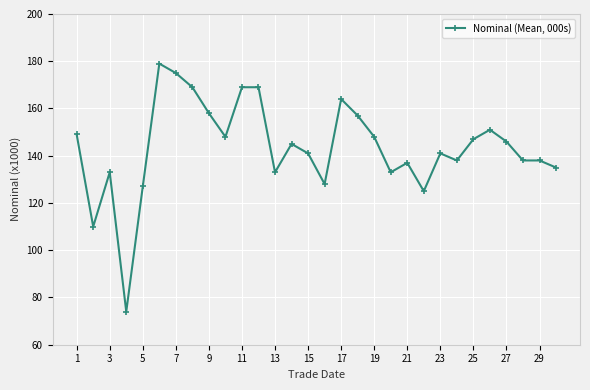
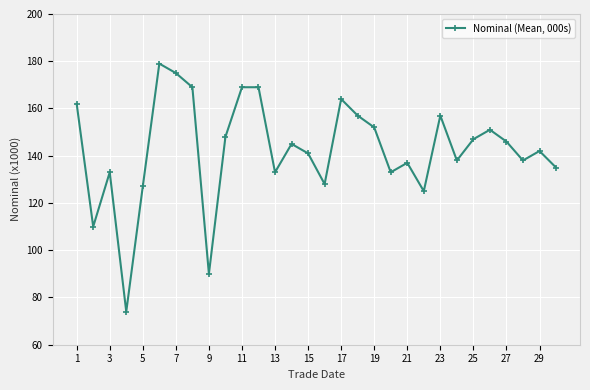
  {
-   "1": 149,
+   "1": 162,
    "3": 133,
    "5": 127,
    "7": 175,
-   "9": 158,
+   "9": 90,
    "11": 169,
    "13": 133,
    "15": 141,
    "17": 164,
-   "19": 148,
+   "19": 152,
    "21": 137,
-   "23": 141,
+   "23": 157,
    "25": 147,
    "27": 146,
-   "29": 138
+   "29": 142
  }
